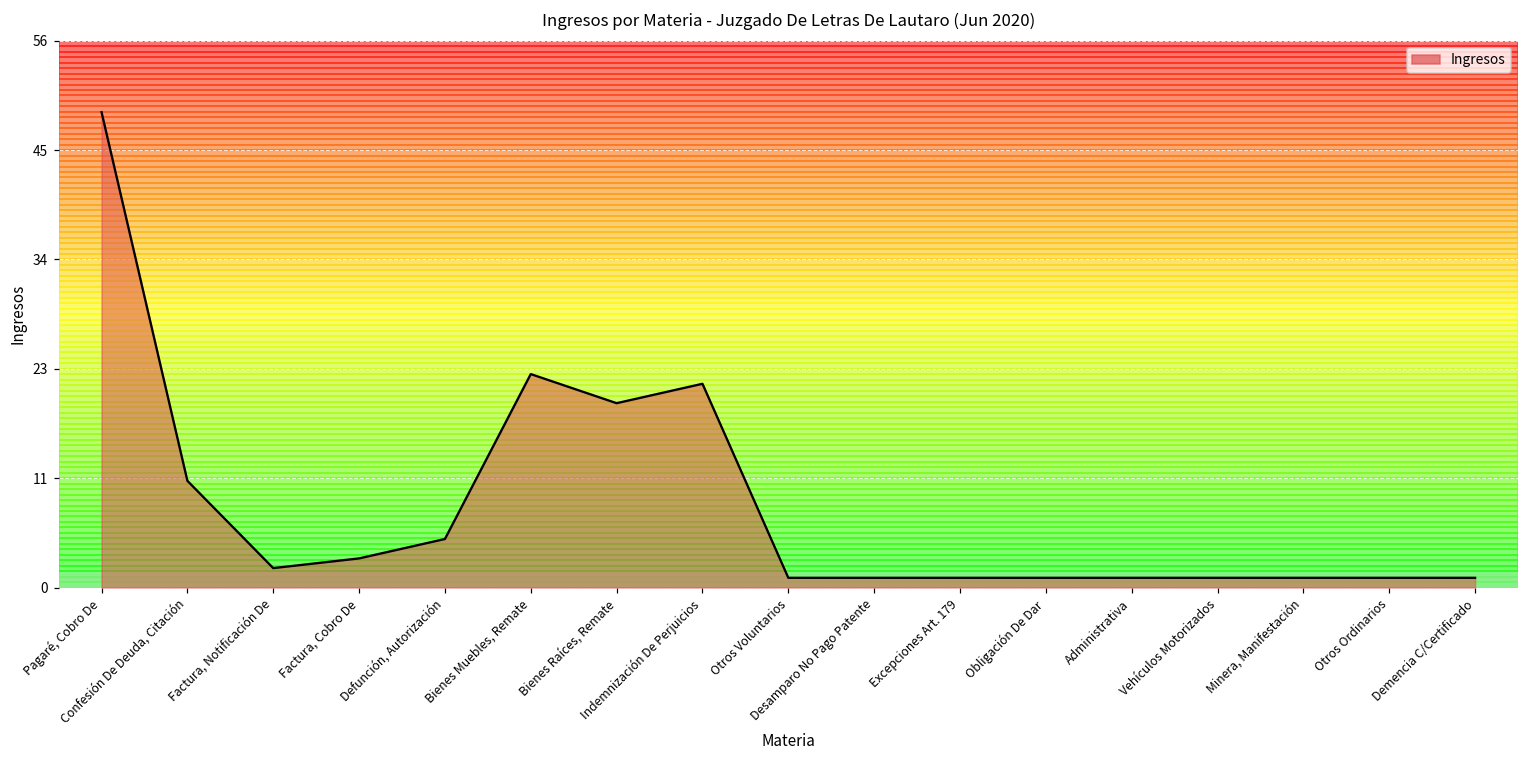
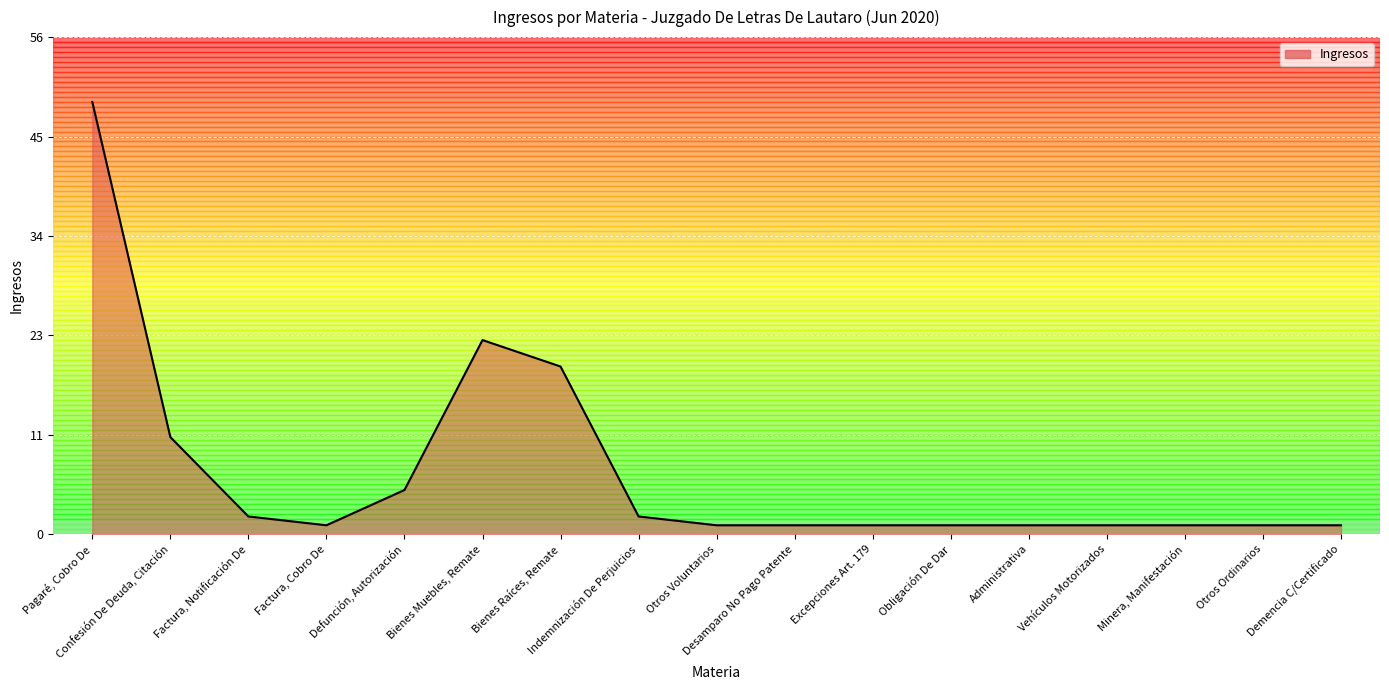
  {
    "Pagaré, Cobro De": 49,
    "Confesión De Deuda, Citación": 11,
    "Factura, Notificación De": 2,
-   "Factura, Cobro De": 3,
+   "Factura, Cobro De": 1,
    "Defunción, Autorización": 5,
    "Bienes Muebles, Remate": 22,
    "Bienes Raíces, Remate": 19,
-   "Indemnización De Perjuicios": 21,
+   "Indemnización De Perjuicios": 2,
    "Otros Voluntarios": 1,
    "Desamparo No Pago Patente": 1,
    "Excepciones Art. 179": 1,
    "Obligación De Dar": 1,
    "Administrativa": 1,
    "Vehículos Motorizados": 1,
    "Minera, Manifestación": 1,
    "Otros Ordinarios": 1,
    "Demencia C/Certificado": 1
  }
